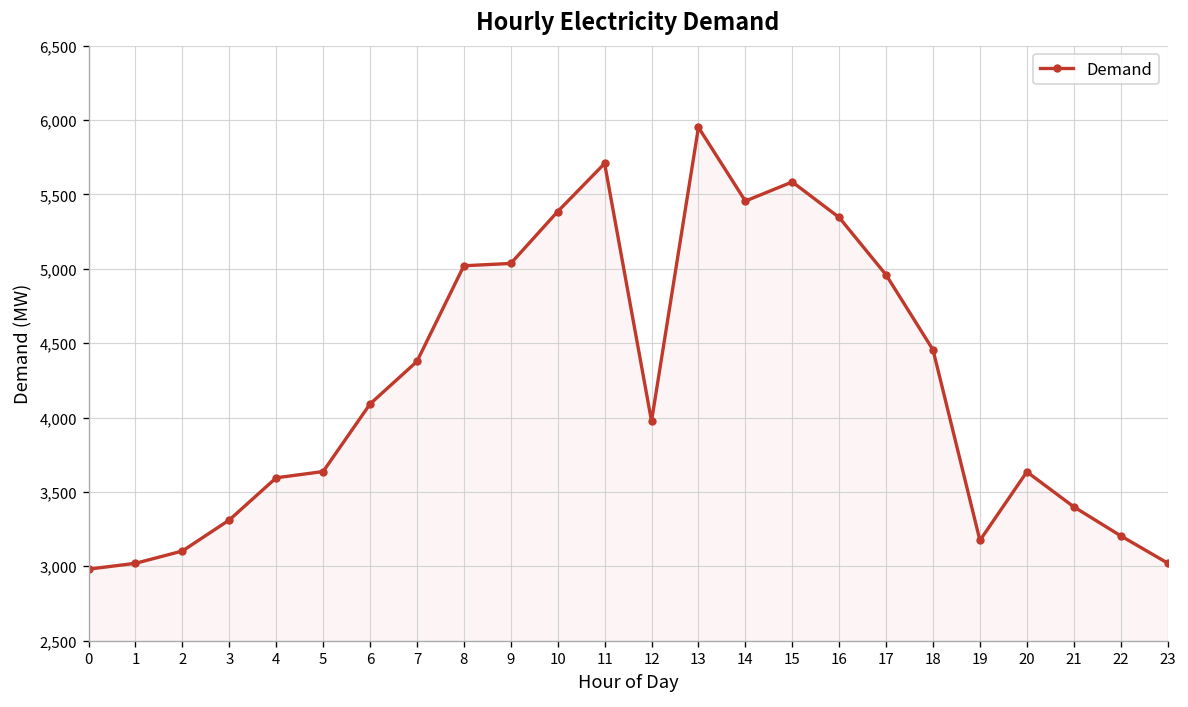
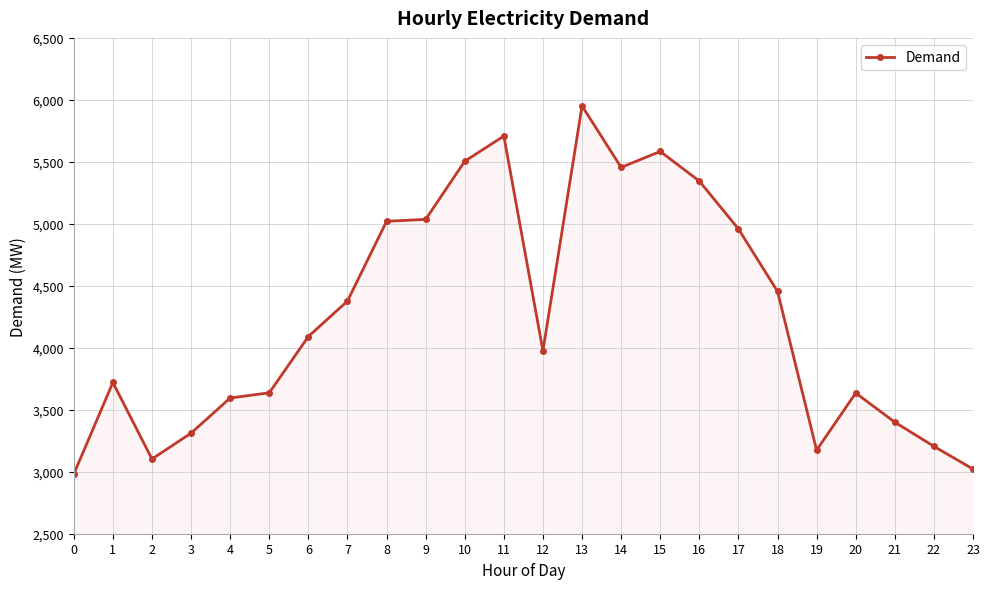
  {
    "0": "2,980",
-   "1": "3,020",
+   "1": "3,720",
    "2": "3,100",
    "3": "3,310",
    "4": "3,600",
    "5": "3,640",
    "6": "4,090",
    "7": "4,380",
    "8": "5,020",
    "9": "5,040",
-   "10": "5,390",
+   "10": "5,500",
    "11": "5,710",
    "12": "3,980",
    "13": "5,950",
    "14": "5,460",
    "15": "5,580",
    "16": "5,350",
    "17": "4,960",
    "18": "4,460",
    "19": "3,170",
    "20": "3,640",
    "21": "3,400",
    "22": "3,210",
    "23": "3,020"
  }
